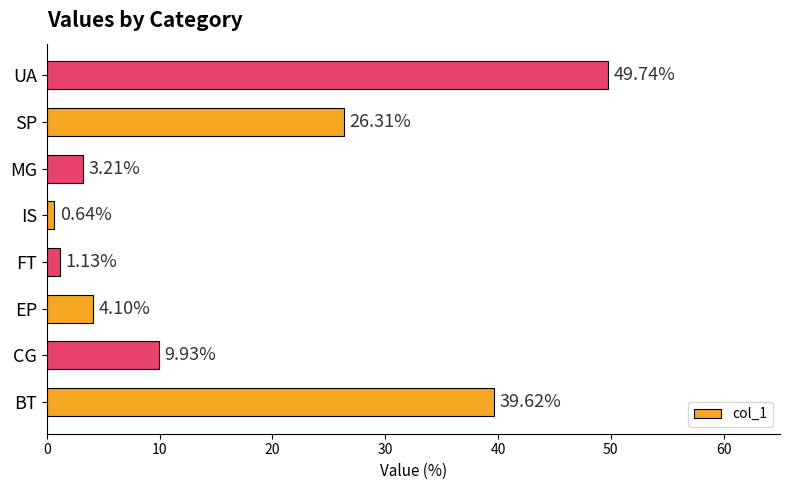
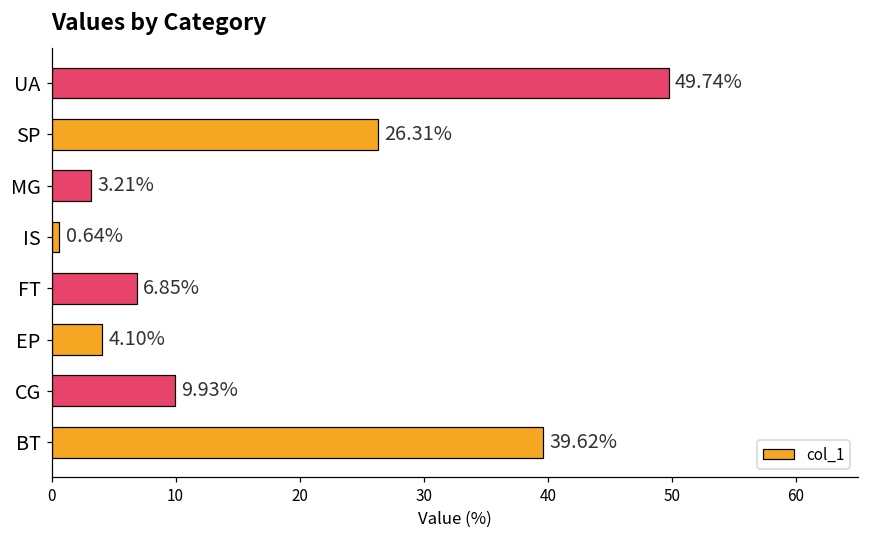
  {
    "UA": "49.74%",
    "SP": "26.31%",
    "MG": "3.21%",
    "IS": "0.64%",
-   "FT": "1.13%",
+   "FT": "6.85%",
    "EP": "4.10%",
    "CG": "9.93%",
    "BT": "39.62%"
  }
